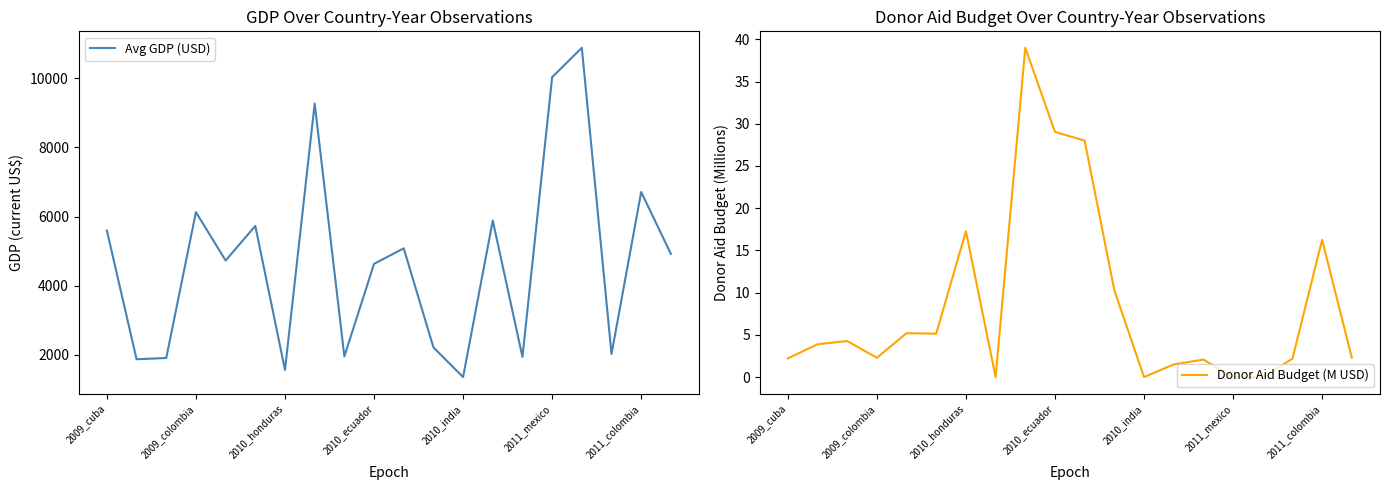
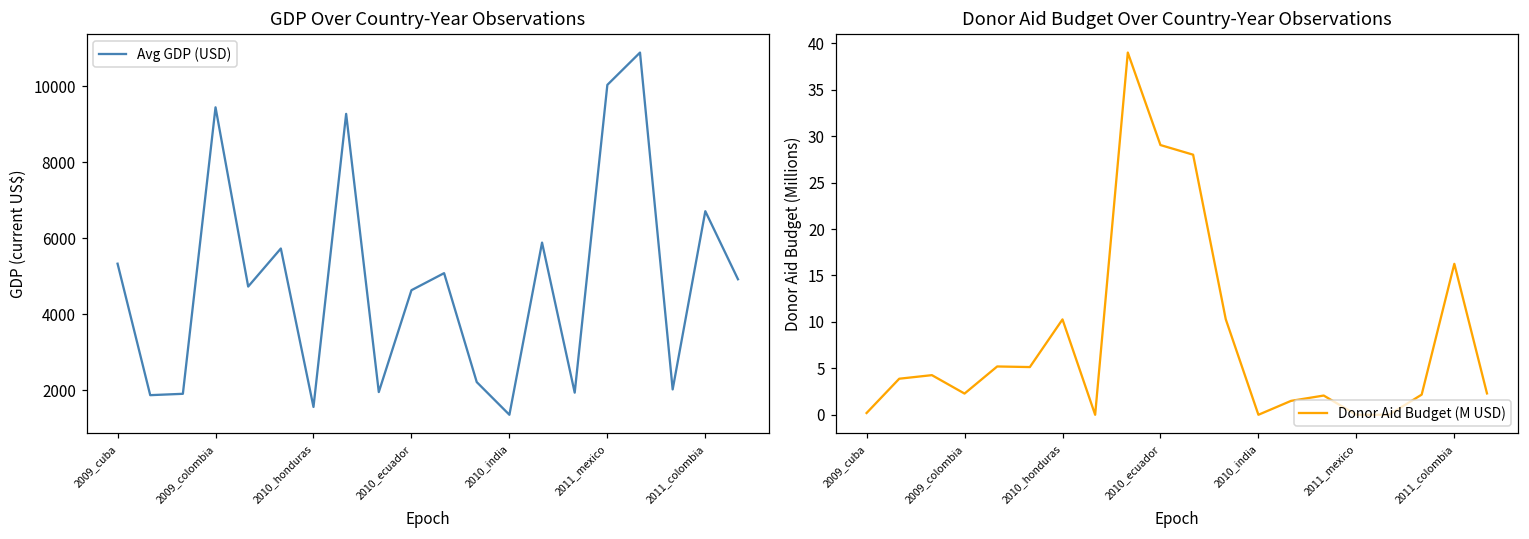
  {
    "GDP Over Country-Year Observations": {
-     "2009_cuba": 5600,
-     "2009_colombia": 6100,
+     "2009_cuba": 5300,
+     "2009_colombia": 9400,
      "2010_honduras": 1600,
      "2010_ecuador": 4600,
      "2010_india": 1400,
      "2011_mexico": 10000,
      "2011_colombia": 6700
    },
    "Donor Aid Budget Over Country-Year Observations": {
-     "2009_cuba": 2,
+     "2009_cuba": 0,
      "2009_colombia": 2,
-     "2010_honduras": 17,
+     "2010_honduras": 10,
      "2010_ecuador": 29,
      "2010_india": 0,
      "2011_colombia": 16
    }
  }
